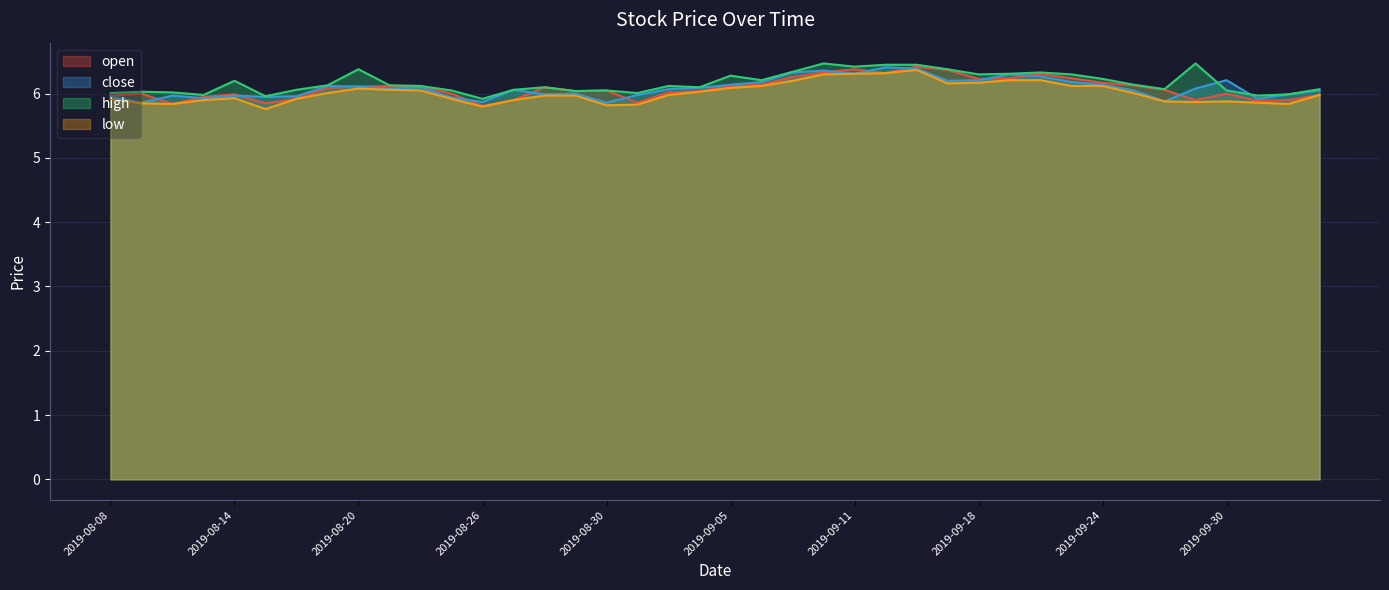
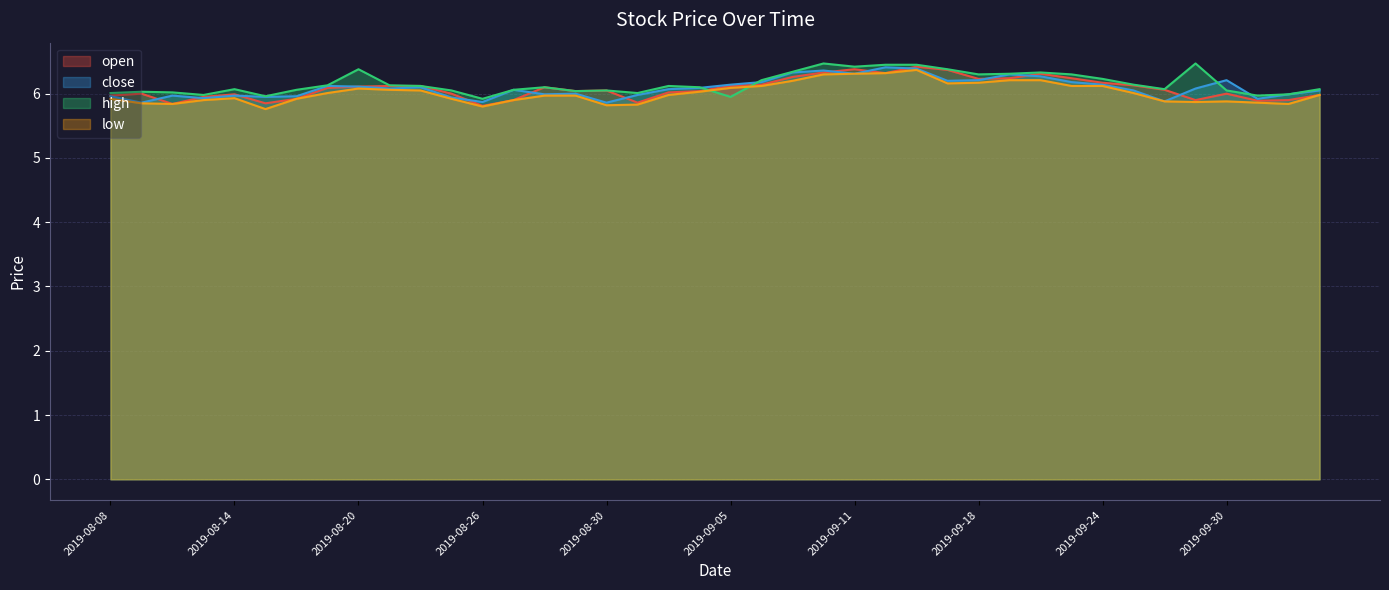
  {
    "close": {
      "2019-08-26": 5.9,
      "2019-09-30": 6.2
    },
    "high": {
-     "2019-08-14": 6.2,
+     "2019-08-14": 6.1,
      "2019-08-20": 6.4,
      "2019-08-26": 5.9,
-     "2019-09-05": 6.3,
+     "2019-09-05": 6.0,
      "2019-09-18": 6.3,
      "2019-09-24": 6.2,
      "2019-09-30": 6.1
    }
  }
